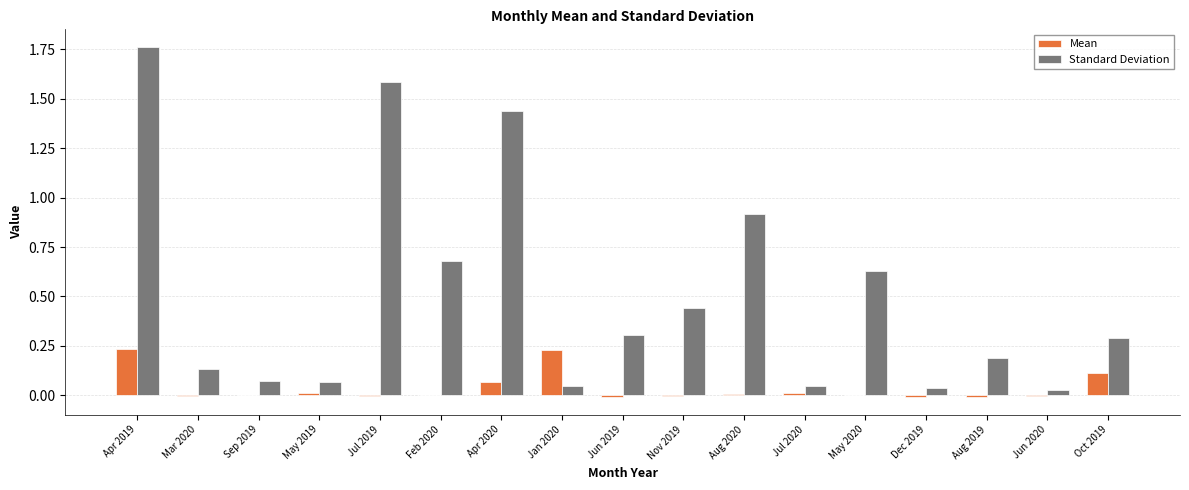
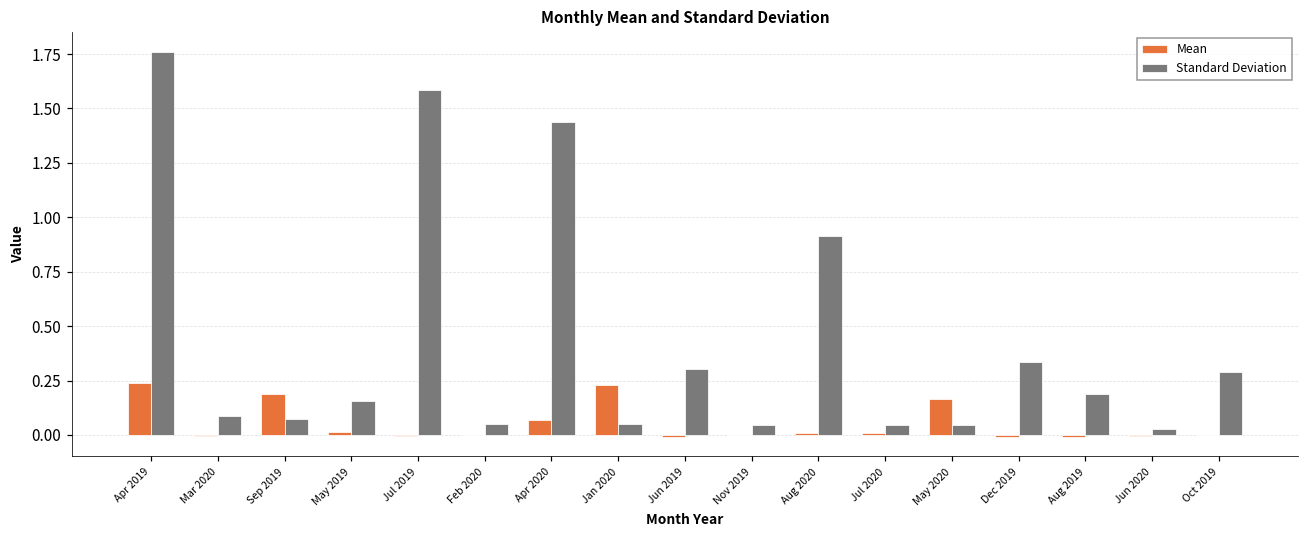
  {
    "Mean": {
      "Apr 2019": 0.24,
-     "Sep 2019": 0.00,
+     "Sep 2019": 0.19,
      "May 2019": 0.01,
      "Apr 2020": 0.07,
      "Jan 2020": 0.23,
-     "May 2020": 0.00,
-     "Oct 2019": 0.12
+     "May 2020": 0.17,
+     "Oct 2019": 0.00
    },
    "Standard Deviation": {
      "Apr 2019": 1.76,
-     "Mar 2020": 0.14,
+     "Mar 2020": 0.09,
      "Sep 2019": 0.07,
-     "May 2019": 0.07,
+     "May 2019": 0.15,
      "Jul 2019": 1.58,
-     "Feb 2020": 0.68,
+     "Feb 2020": 0.05,
      "Apr 2020": 1.44,
      "Jan 2020": 0.05,
      "Jun 2019": 0.30,
-     "Nov 2019": 0.44,
+     "Nov 2019": 0.05,
      "Aug 2020": 0.92,
      "Jul 2020": 0.05,
-     "May 2020": 0.63,
-     "Dec 2019": 0.04,
+     "May 2020": 0.04,
+     "Dec 2019": 0.34,
      "Aug 2019": 0.19,
      "Jun 2020": 0.03,
      "Oct 2019": 0.29
    }
  }
